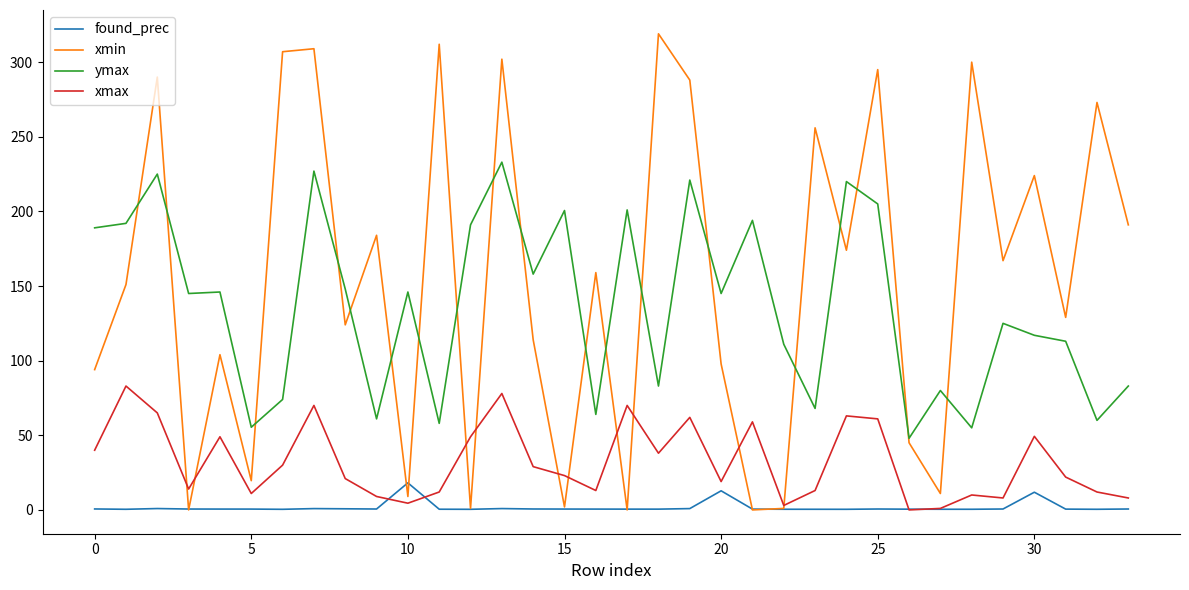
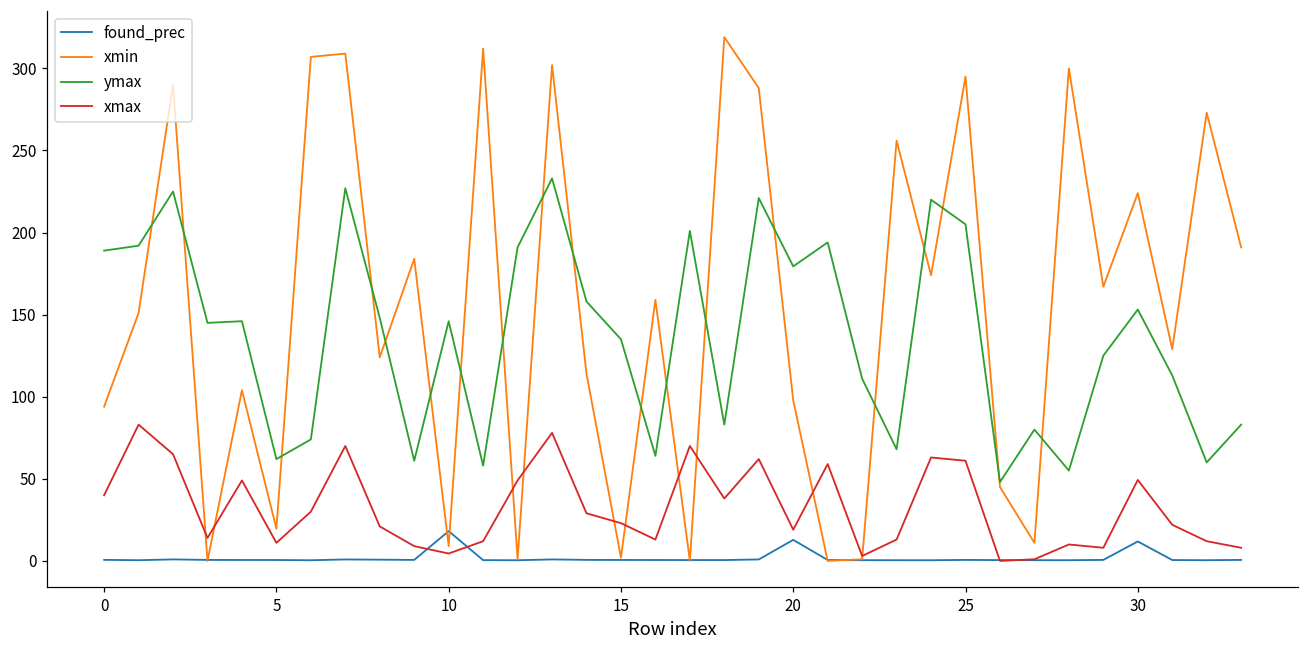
  {
    "found_prec": {
      "0": 1,
      "5": 1,
      "10": 18,
      "20": 13,
      "25": 1,
      "30": 12
    },
    "xmin": {
      "0": 94,
      "5": 20,
      "10": 9,
      "20": 98,
      "25": 295,
      "30": 224
    },
    "ymax": {
      "0": 189,
-     "5": 55,
+     "5": 62,
      "10": 146,
-     "15": 201,
-     "20": 145,
+     "15": 135,
+     "20": 179,
      "25": 205,
-     "30": 117
+     "30": 153
    },
    "xmax": {
      "0": 40,
      "5": 11,
      "10": 5,
      "15": 23,
      "20": 19,
      "25": 61,
      "30": 49
    }
  }
